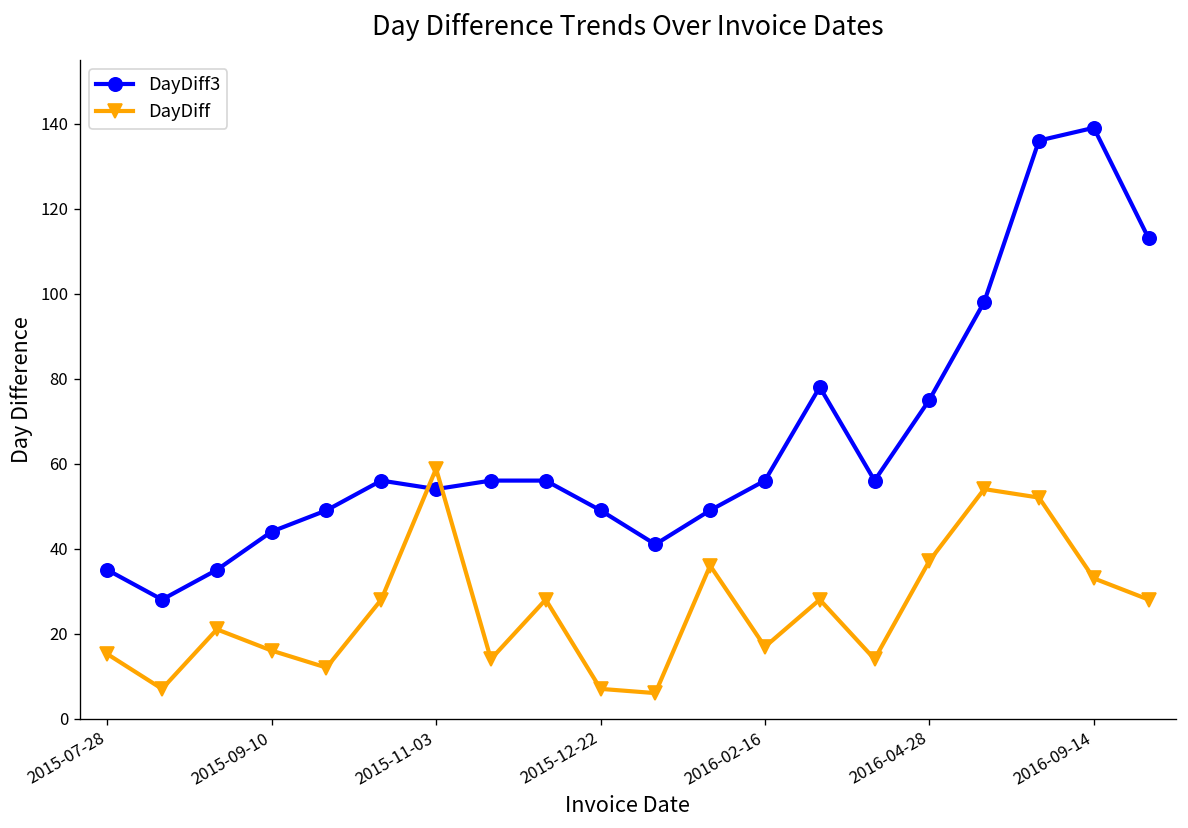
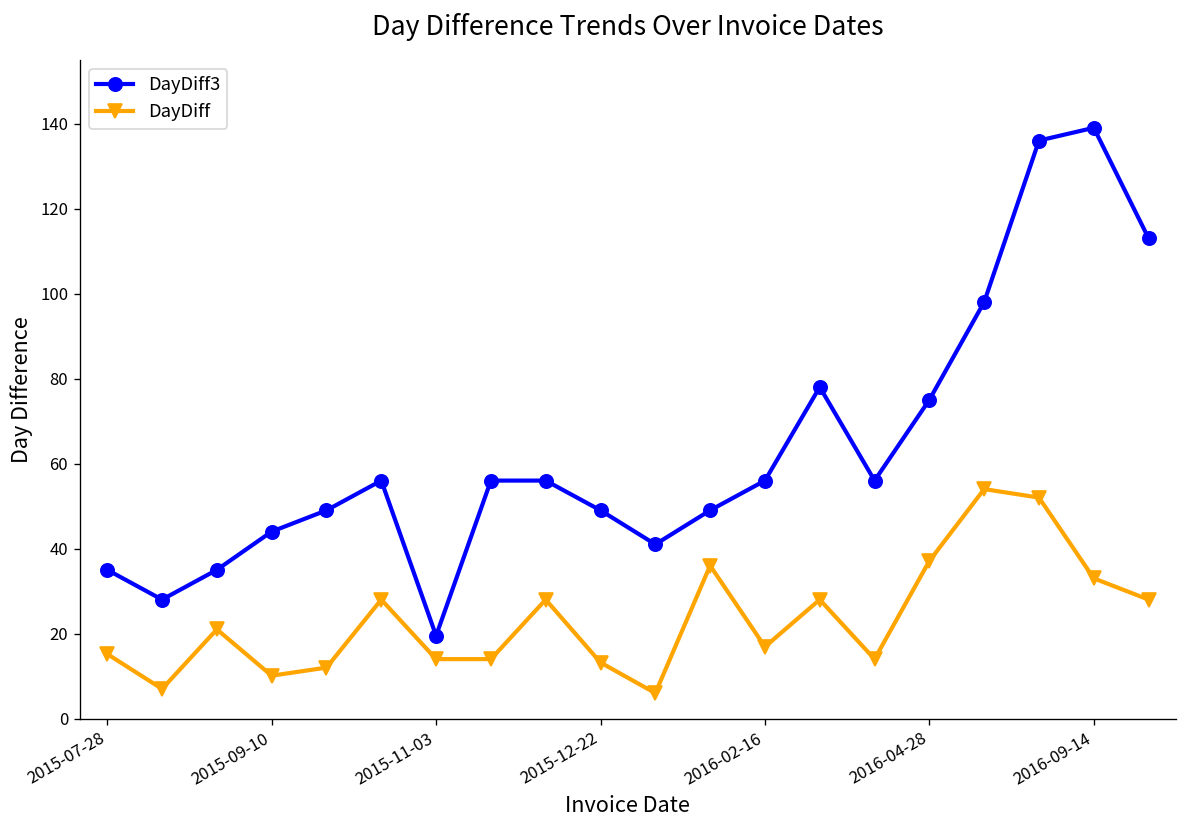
  {
    "DayDiff3": {
      "2015-07-28": 35,
      "2015-09-10": 44,
-     "2015-11-03": 54,
+     "2015-11-03": 20,
      "2015-12-22": 49,
      "2016-02-16": 56,
      "2016-04-28": 75,
      "2016-09-14": 139
    },
    "DayDiff": {
      "2015-07-28": 15,
-     "2015-09-10": 16,
-     "2015-11-03": 59,
-     "2015-12-22": 7,
+     "2015-09-10": 10,
+     "2015-11-03": 14,
+     "2015-12-22": 13,
      "2016-02-16": 17,
      "2016-04-28": 37,
      "2016-09-14": 33
    }
  }
